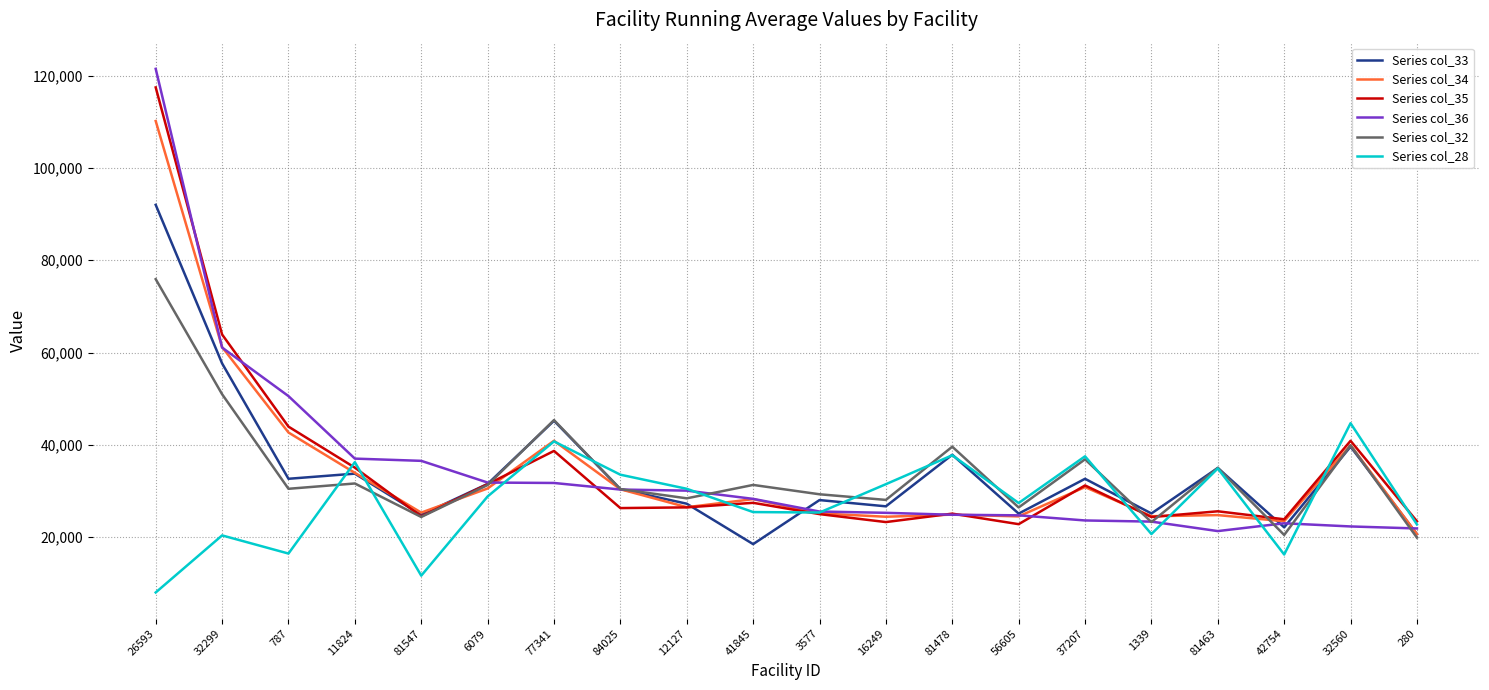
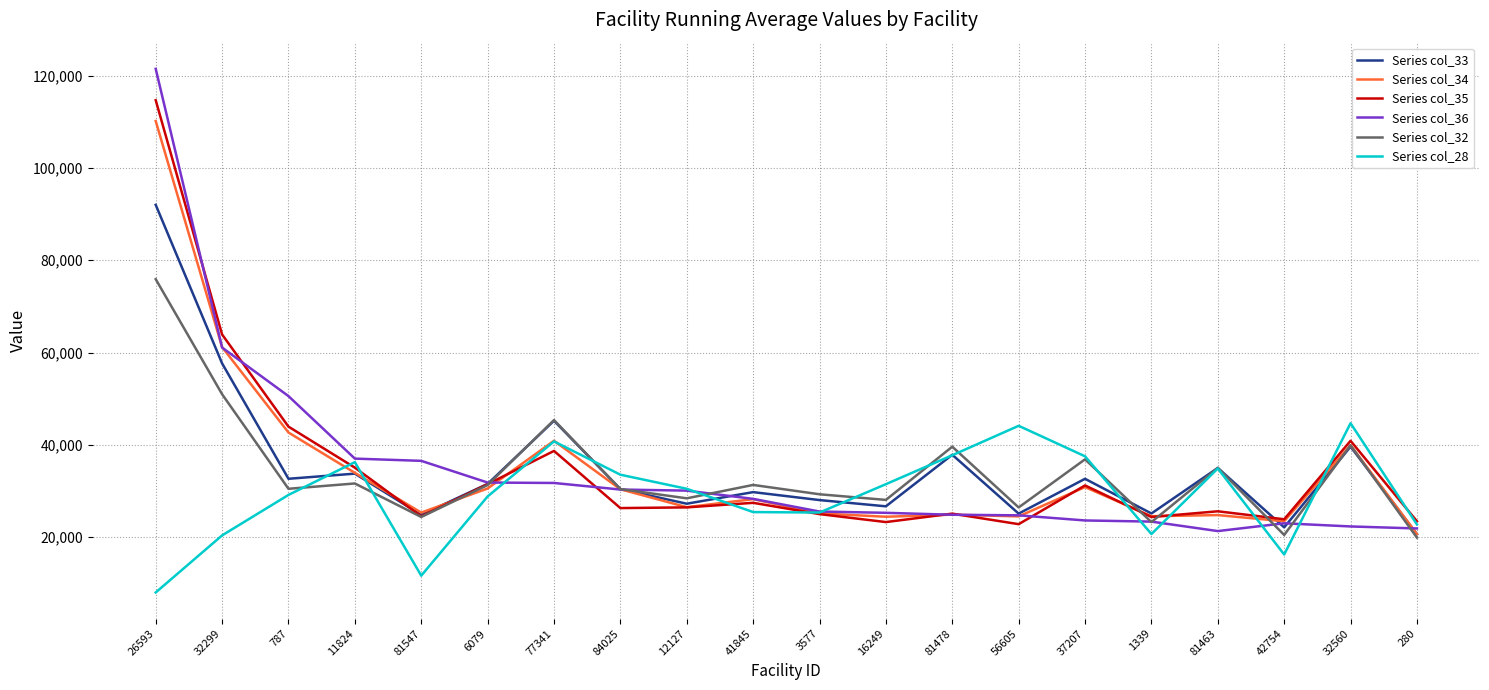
  {
    "Series col_33": {
      "26593": "92,000",
      "32299": "58,000",
      "787": "33,000",
      "12127": "27,000",
-     "41845": "19,000",
+     "41845": "30,000",
      "3577": "28,000",
      "16249": "27,000",
      "37207": "33,000",
      "1339": "25,000",
      "42754": "22,000"
    },
    "Series col_34": {
      "26593": "110,000",
      "787": "43,000",
      "6079": "31,000",
      "16249": "24,000",
      "81463": "25,000"
    },
    "Series col_35": {
-     "26593": "117,000",
+     "26593": "115,000",
      "32299": "64,000",
      "787": "44,000",
      "11824": "35,000",
      "77341": "39,000",
      "84025": "26,000",
      "41845": "27,000",
      "16249": "23,000",
      "56605": "23,000",
      "81463": "26,000",
      "32560": "41,000",
      "280": "23,000"
    },
    "Series col_36": {
      "26593": "121,000",
      "787": "51,000",
      "11824": "37,000",
      "81547": "37,000",
      "77341": "32,000",
      "16249": "25,000",
      "37207": "24,000",
      "81463": "21,000",
      "32560": "22,000",
      "280": "22,000"
    },
    "Series col_32": {
      "26593": "76,000",
      "32299": "51,000",
      "787": "30,000",
      "11824": "32,000",
      "12127": "28,000",
      "41845": "31,000",
      "3577": "29,000",
      "16249": "28,000",
      "81478": "40,000",
      "56605": "26,000",
      "37207": "37,000",
      "42754": "20,000",
      "280": "20,000"
    },
    "Series col_28": {
      "26593": "8,000",
      "32299": "20,000",
-     "787": "16,000",
+     "787": "29,000",
      "11824": "36,000",
      "81547": "12,000",
      "6079": "29,000",
      "84025": "34,000",
      "41845": "25,000",
      "16249": "31,000",
-     "56605": "27,000",
+     "56605": "44,000",
      "37207": "38,000",
      "1339": "21,000",
      "42754": "16,000",
      "32560": "45,000",
      "280": "23,000"
    }
  }
